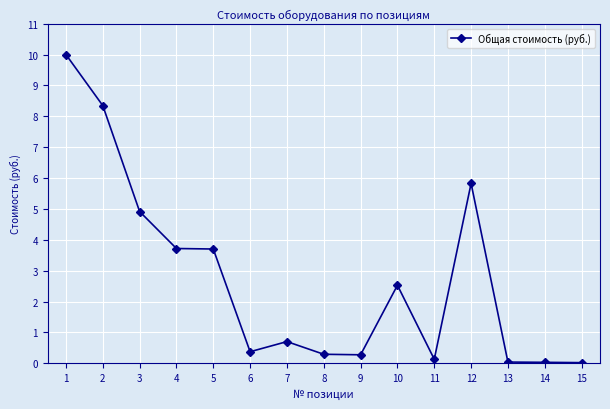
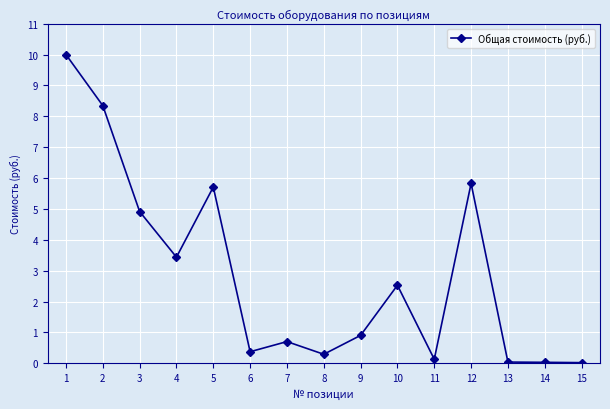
  {
    "1": 10.0,
    "2": 8.3,
    "3": 4.9,
-   "4": 3.7,
-   "5": 3.7,
+   "4": 3.4,
+   "5": 5.7,
    "6": 0.4,
    "7": 0.7,
    "8": 0.3,
-   "9": 0.3,
+   "9": 0.9,
    "10": 2.5,
    "11": 0.1,
    "12": 5.8,
    "13": 0.0,
    "14": 0.0,
    "15": 0.0
  }
